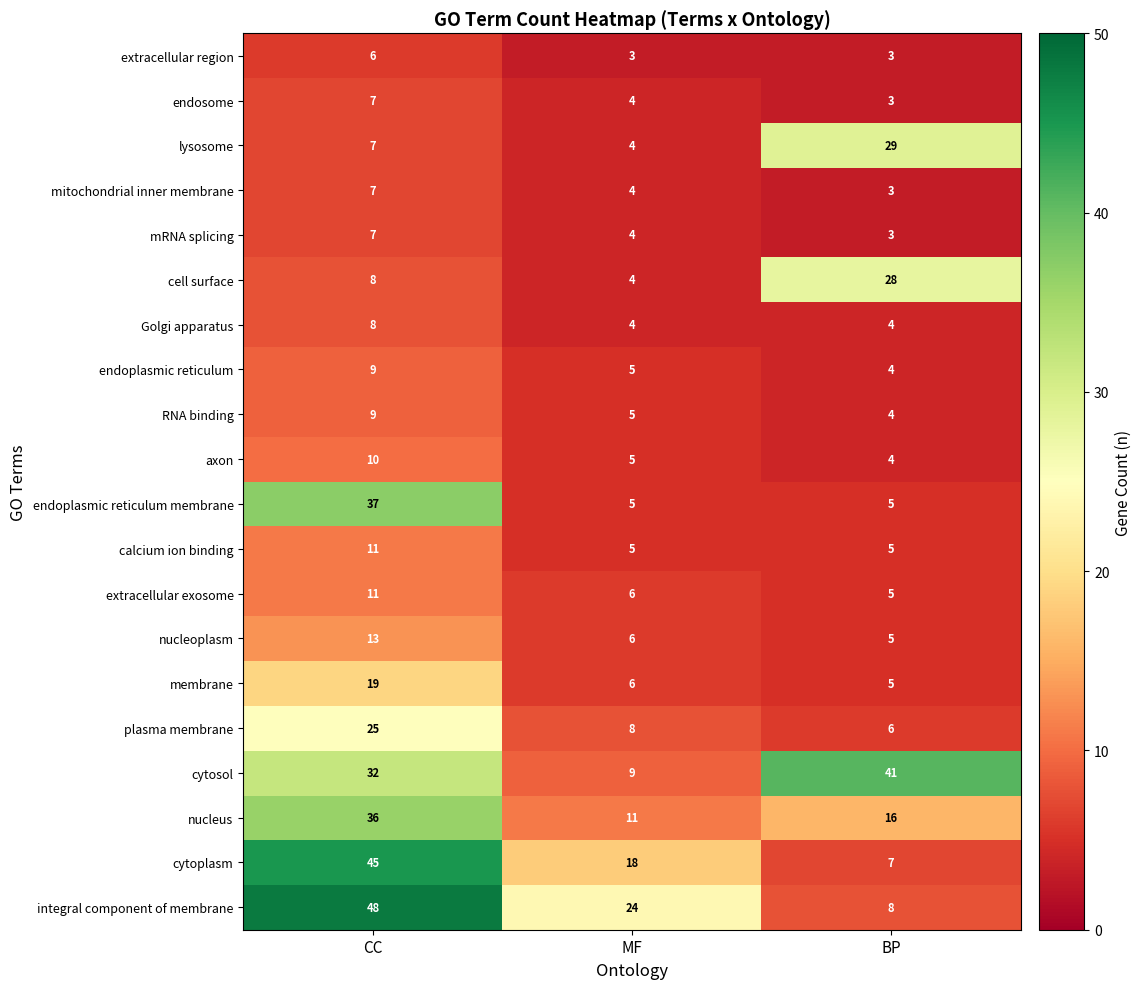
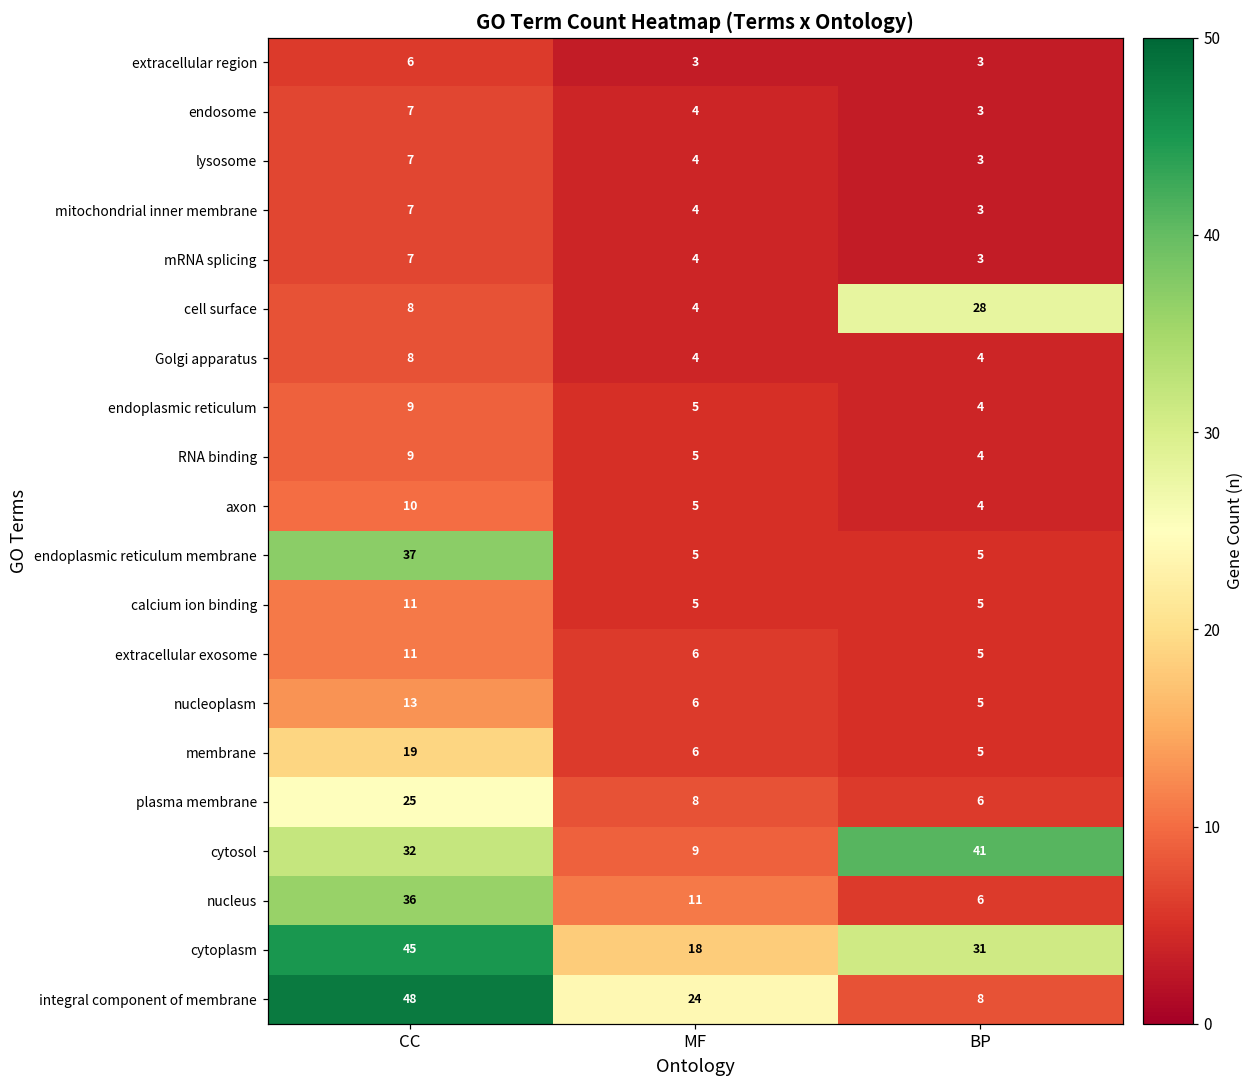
  {
    "extracellular region": {
      "CC": 6,
      "MF": 3,
      "BP": 3
    },
    "endosome": {
      "CC": 7,
      "MF": 4,
      "BP": 3
    },
    "lysosome": {
      "CC": 7,
      "MF": 4,
-     "BP": 29
+     "BP": 3
    },
    "mitochondrial inner membrane": {
      "CC": 7,
      "MF": 4,
      "BP": 3
    },
    "mRNA splicing": {
      "CC": 7,
      "MF": 4,
      "BP": 3
    },
    "cell surface": {
      "CC": 8,
      "MF": 4,
      "BP": 28
    },
    "Golgi apparatus": {
      "CC": 8,
      "MF": 4,
      "BP": 4
    },
    "endoplasmic reticulum": {
      "CC": 9,
      "MF": 5,
      "BP": 4
    },
    "RNA binding": {
      "CC": 9,
      "MF": 5,
      "BP": 4
    },
    "axon": {
      "CC": 10,
      "MF": 5,
      "BP": 4
    },
    "endoplasmic reticulum membrane": {
      "CC": 37,
      "MF": 5,
      "BP": 5
    },
    "calcium ion binding": {
      "CC": 11,
      "MF": 5,
      "BP": 5
    },
    "extracellular exosome": {
      "CC": 11,
      "MF": 6,
      "BP": 5
    },
    "nucleoplasm": {
      "CC": 13,
      "MF": 6,
      "BP": 5
    },
    "membrane": {
      "CC": 19,
      "MF": 6,
      "BP": 5
    },
    "plasma membrane": {
      "CC": 25,
      "MF": 8,
      "BP": 6
    },
    "cytosol": {
      "CC": 32,
      "MF": 9,
      "BP": 41
    },
    "nucleus": {
      "CC": 36,
      "MF": 11,
-     "BP": 16
+     "BP": 6
    },
    "cytoplasm": {
      "CC": 45,
      "MF": 18,
-     "BP": 7
+     "BP": 31
    },
    "integral component of membrane": {
      "CC": 48,
      "MF": 24,
      "BP": 8
    }
  }
